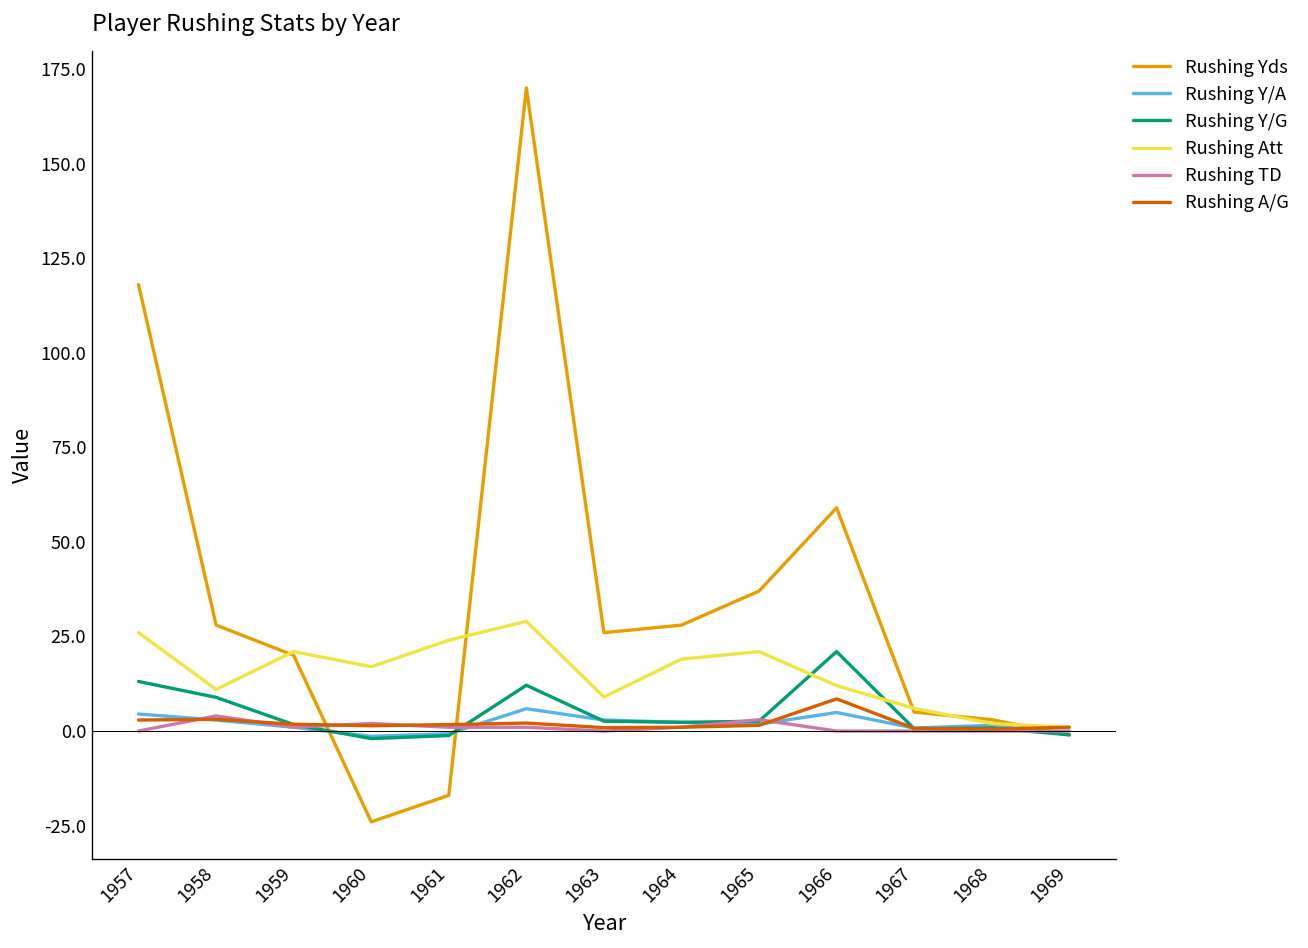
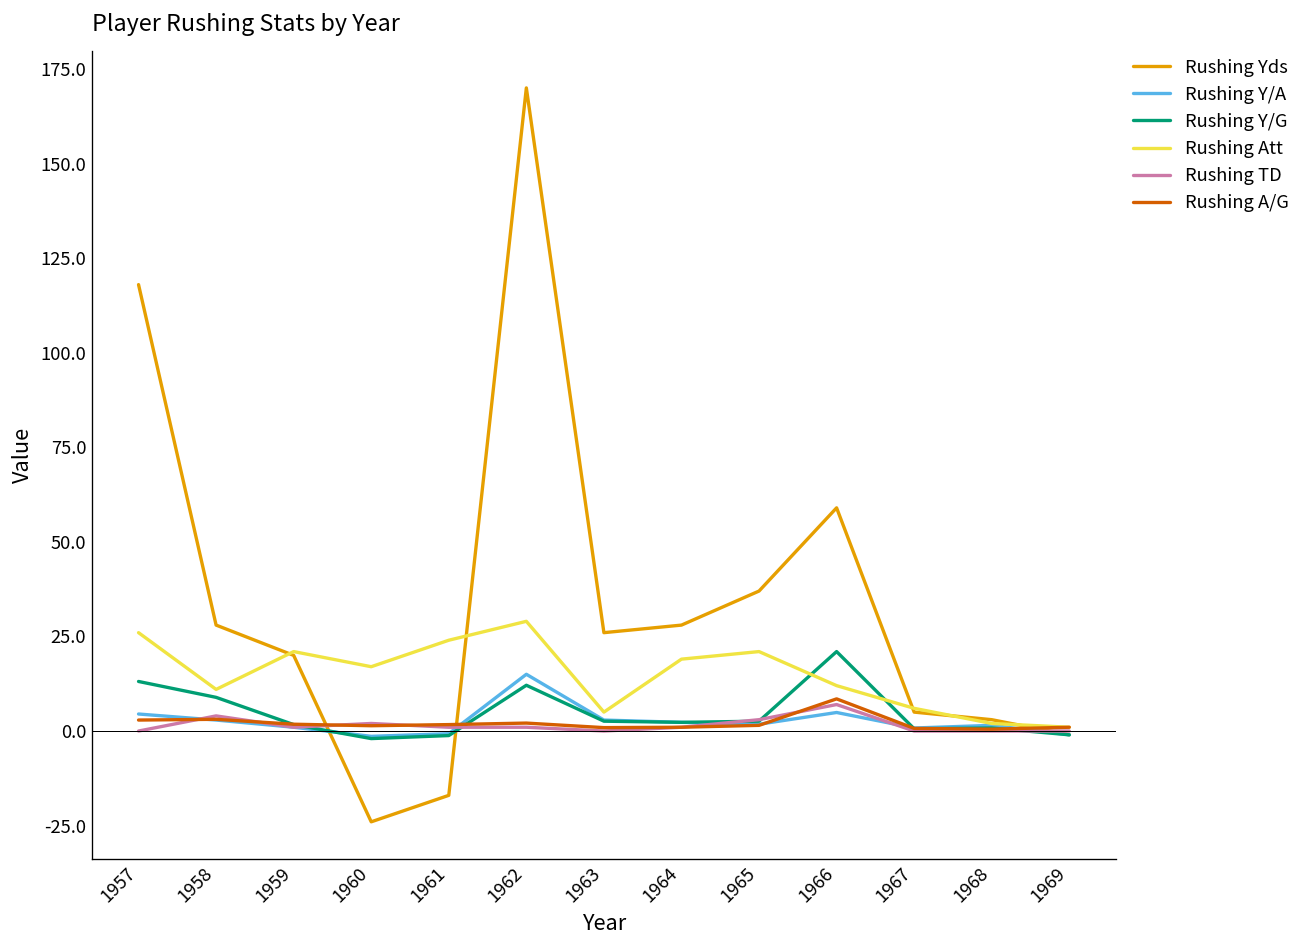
  {
    "Rushing Yds": {
      "1957": 118,
      "1958": 28,
      "1959": 20,
      "1960": -24,
      "1961": -17,
      "1962": 170,
      "1963": 26,
      "1964": 28,
      "1965": 37,
      "1966": 59,
      "1967": 5,
      "1968": 3
    },
    "Rushing Y/A": {
      "1957": 5,
-     "1962": 6,
+     "1962": 15,
      "1966": 5
    },
    "Rushing Y/G": {
      "1957": 13,
      "1958": 9,
      "1962": 12,
      "1966": 21
    },
    "Rushing Att": {
      "1957": 26,
      "1958": 11,
      "1959": 21,
      "1960": 17,
      "1961": 24,
      "1962": 29,
-     "1963": 9,
+     "1963": 5,
      "1964": 19,
      "1965": 21,
      "1966": 12,
      "1967": 6
    },
    "Rushing TD": {
      "1957": 0,
      "1958": 4,
      "1962": 1,
      "1963": 0,
-     "1966": 0,
+     "1966": 7,
      "1969": 0
    },
    "Rushing A/G": {
      "1957": 3,
      "1962": 2,
      "1963": 1,
      "1966": 9
    }
  }
